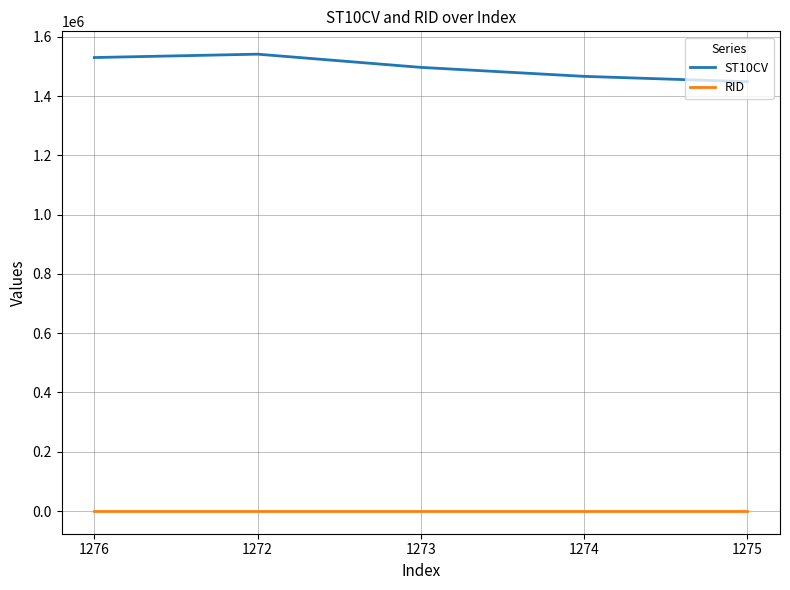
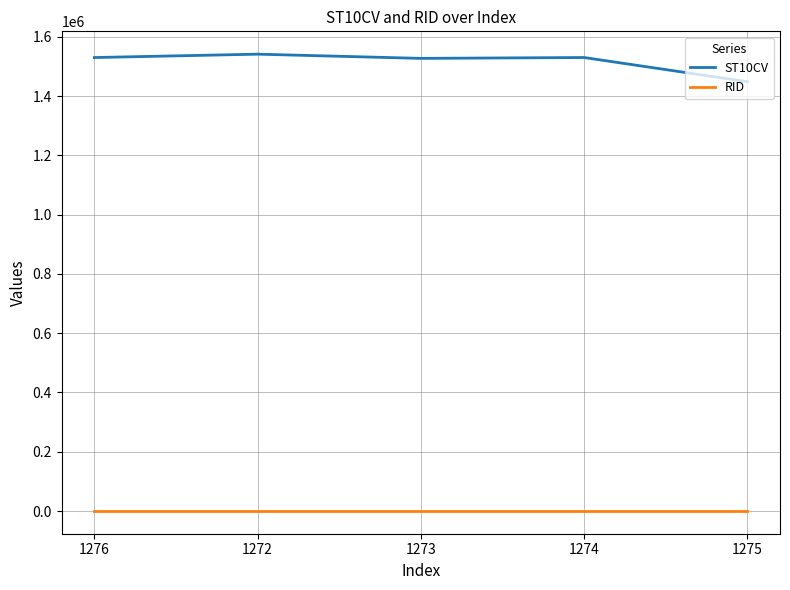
  {
    "ST10CV": {
      "1276": 1530000,
      "1272": 1540000,
-     "1273": 1500000,
-     "1274": 1470000
+     "1273": 1530000,
+     "1274": 1530000
    },
    "RID": {
      "1276": 0,
      "1272": 0,
      "1273": 0,
      "1274": 0,
      "1275": 0
    }
  }
